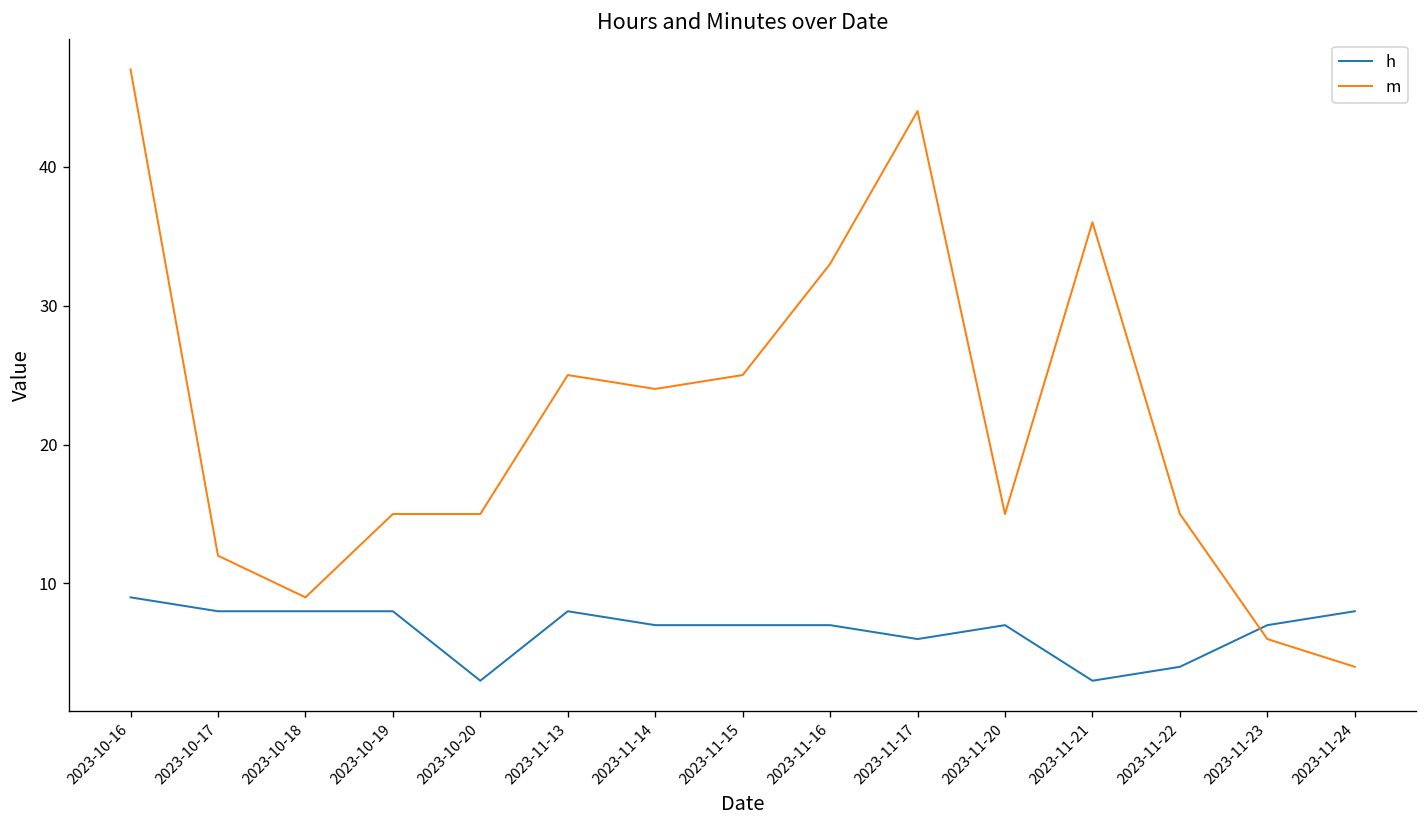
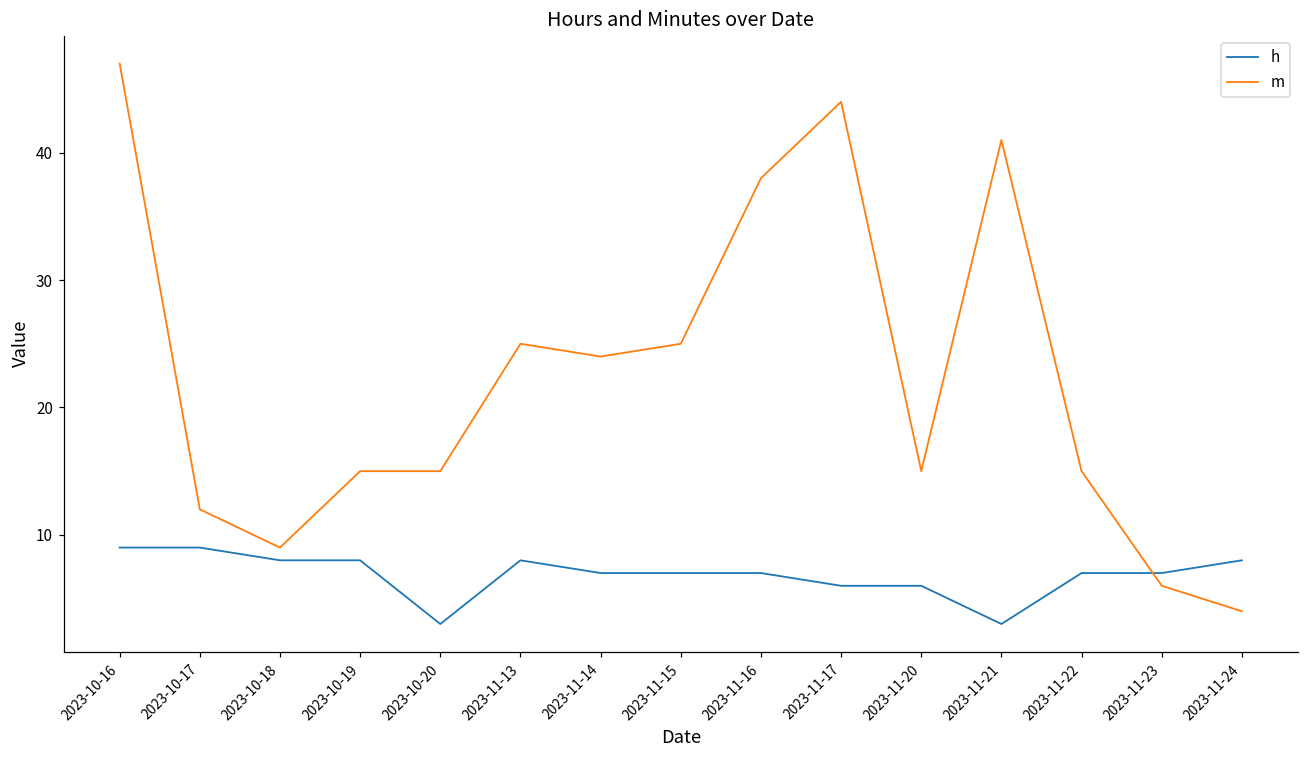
  {
    "h": {
      "2023-10-16": 9,
-     "2023-10-17": 8,
+     "2023-10-17": 9,
      "2023-10-18": 8,
      "2023-10-19": 8,
      "2023-10-20": 3,
      "2023-11-13": 8,
      "2023-11-14": 7,
      "2023-11-15": 7,
      "2023-11-16": 7,
      "2023-11-17": 6,
-     "2023-11-20": 7,
+     "2023-11-20": 6,
      "2023-11-21": 3,
-     "2023-11-22": 4,
+     "2023-11-22": 7,
      "2023-11-23": 7,
      "2023-11-24": 8
    },
    "m": {
      "2023-10-16": 47,
      "2023-10-17": 12,
      "2023-10-18": 9,
      "2023-10-19": 15,
      "2023-10-20": 15,
      "2023-11-13": 25,
      "2023-11-14": 24,
      "2023-11-15": 25,
-     "2023-11-16": 33,
+     "2023-11-16": 38,
      "2023-11-17": 44,
      "2023-11-20": 15,
-     "2023-11-21": 36,
+     "2023-11-21": 41,
      "2023-11-22": 15,
      "2023-11-23": 6,
      "2023-11-24": 4
    }
  }
